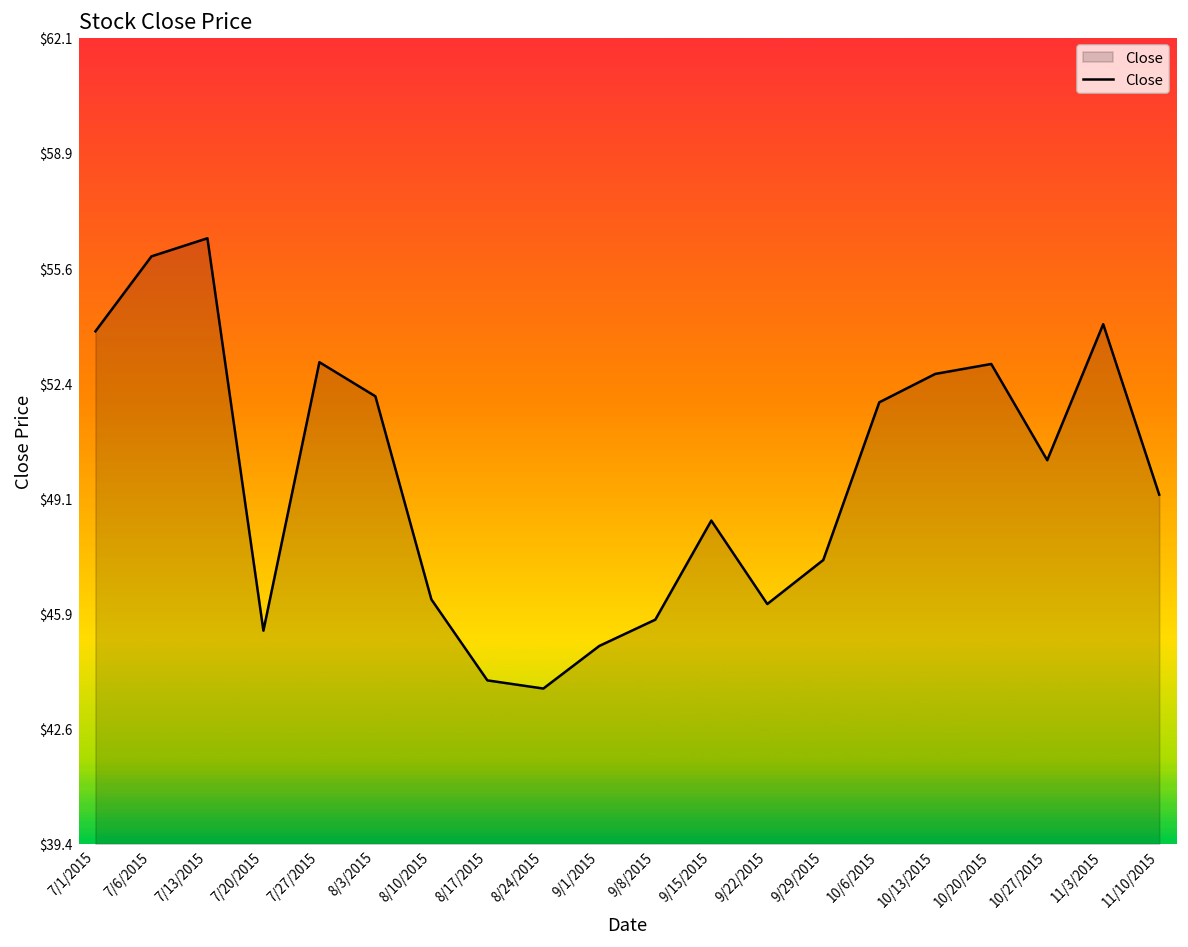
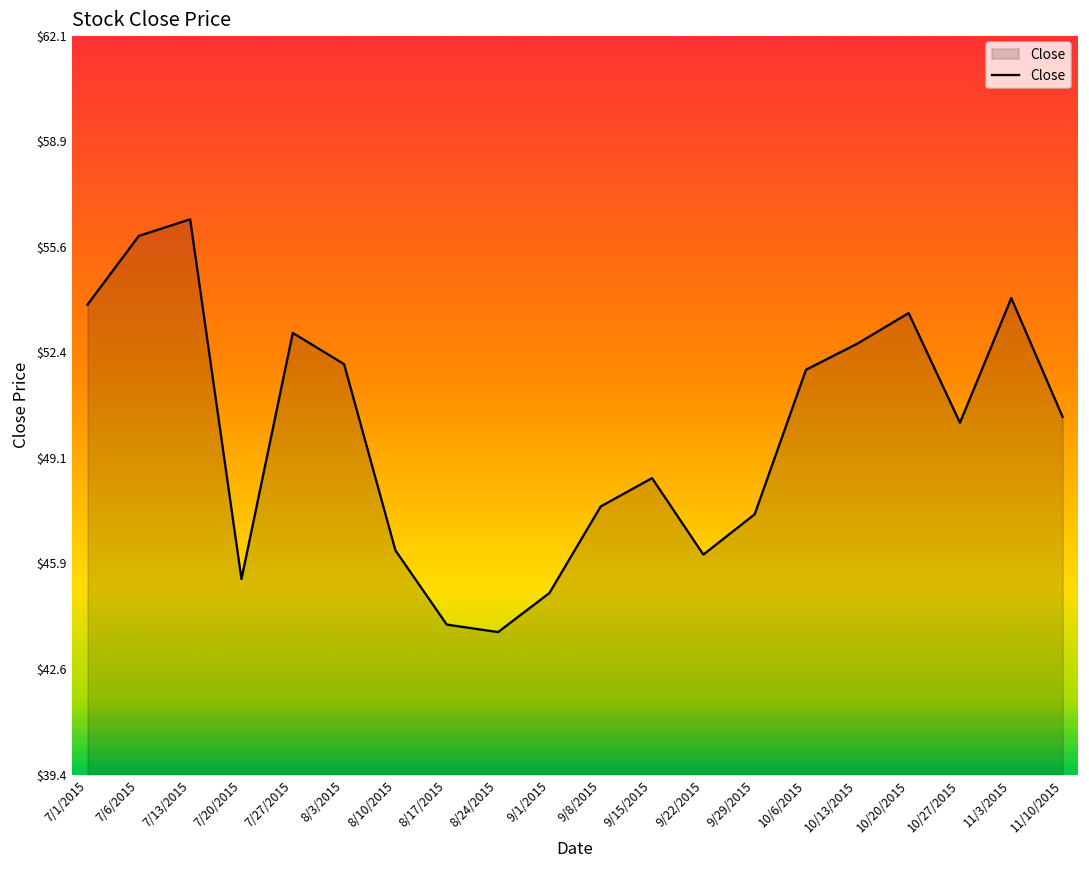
  {
    "7/1/2015": "$53.8",
    "7/6/2015": "$55.9",
    "7/13/2015": "$56.5",
    "7/20/2015": "$45.4",
    "7/27/2015": "$53.0",
    "8/3/2015": "$52.0",
    "8/10/2015": "$46.3",
    "8/17/2015": "$44.0",
    "8/24/2015": "$43.8",
    "9/1/2015": "$45.0",
-   "9/8/2015": "$45.7",
+   "9/8/2015": "$47.6",
    "9/15/2015": "$48.5",
    "9/22/2015": "$46.2",
    "9/29/2015": "$47.4",
    "10/6/2015": "$51.8",
    "10/13/2015": "$52.6",
-   "10/20/2015": "$52.9",
+   "10/20/2015": "$53.6",
    "10/27/2015": "$50.2",
    "11/3/2015": "$54.0",
-   "11/10/2015": "$49.2"
+   "11/10/2015": "$50.4"
  }
